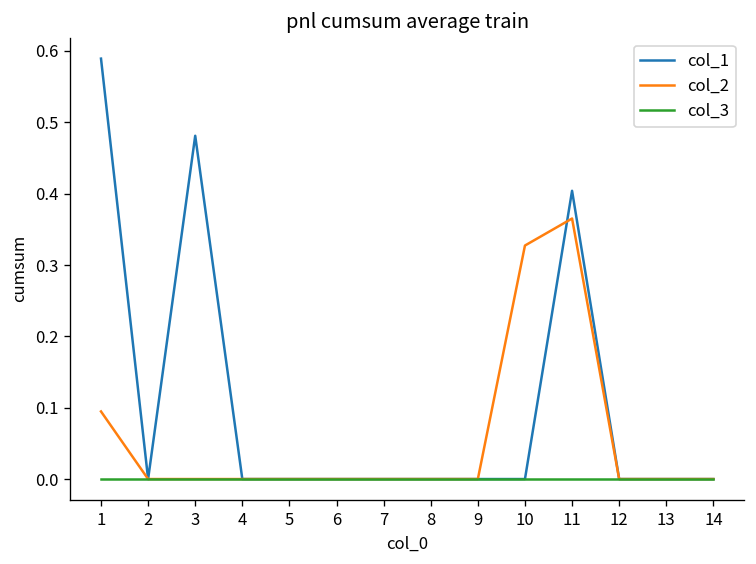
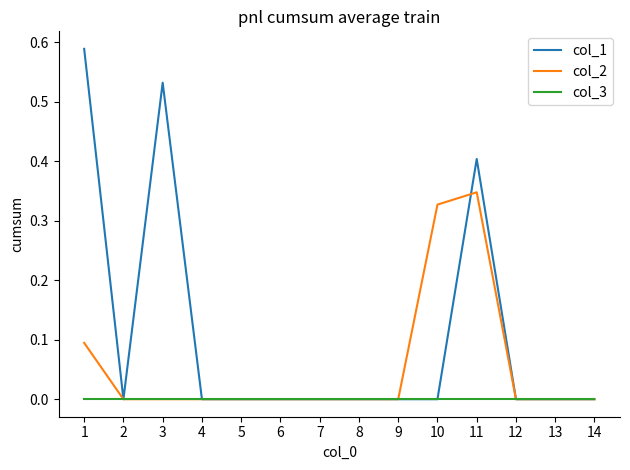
  {
    "col_1": {
      "1": 0.59,
-     "3": 0.48,
+     "3": 0.53,
      "11": 0.40
    },
    "col_2": {
      "1": 0.09,
      "10": 0.33,
-     "11": 0.37
+     "11": 0.35
    },
    "col_3": {
      "1": 0.00,
      "11": 0.00
    }
  }
